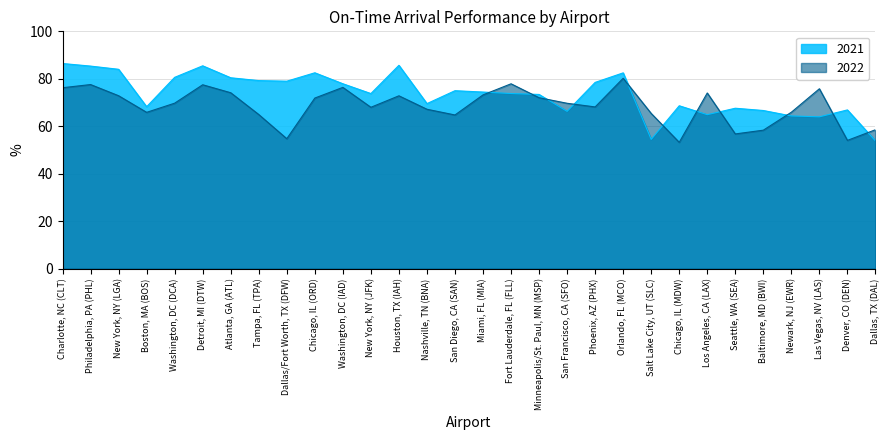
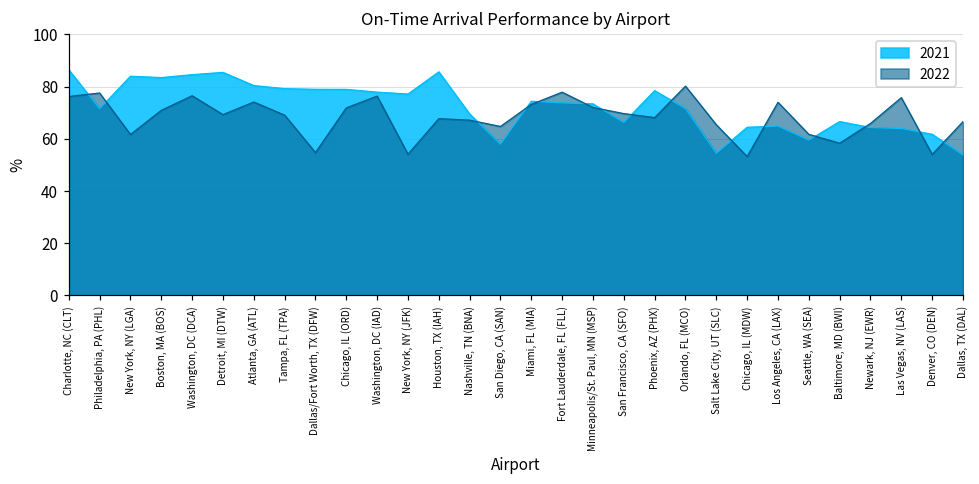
  {
    "2021": {
      "Charlotte, NC (CLT)": 86,
-     "Philadelphia, PA (PHL)": 85,
+     "Philadelphia, PA (PHL)": 72,
      "New York, NY (LGA)": 84,
-     "Boston, MA (BOS)": 68,
-     "Washington, DC (DCA)": 81,
+     "Boston, MA (BOS)": 83,
+     "Washington, DC (DCA)": 85,
      "Detroit, MI (DTW)": 85,
      "Atlanta, GA (ATL)": 80,
      "Tampa, FL (TPA)": 79,
      "Dallas/Fort Worth, TX (DFW)": 79,
-     "Chicago, IL (ORD)": 83,
+     "Chicago, IL (ORD)": 79,
      "Washington, DC (IAD)": 78,
-     "New York, NY (JFK)": 74,
+     "New York, NY (JFK)": 77,
      "Houston, TX (IAH)": 86,
      "Nashville, TN (BNA)": 70,
-     "San Diego, CA (SAN)": 75,
+     "San Diego, CA (SAN)": 58,
      "Miami, FL (MIA)": 74,
      "Fort Lauderdale, FL (FLL)": 74,
      "Minneapolis/St. Paul, MN (MSP)": 73,
      "San Francisco, CA (SFO)": 66,
      "Phoenix, AZ (PHX)": 78,
-     "Orlando, FL (MCO)": 83,
+     "Orlando, FL (MCO)": 72,
      "Salt Lake City, UT (SLC)": 54,
-     "Chicago, IL (MDW)": 69,
+     "Chicago, IL (MDW)": 64,
      "Los Angeles, CA (LAX)": 65,
-     "Seattle, WA (SEA)": 68,
+     "Seattle, WA (SEA)": 60,
      "Baltimore, MD (BWI)": 67,
      "Newark, NJ (EWR)": 64,
      "Las Vegas, NV (LAS)": 64,
-     "Denver, CO (DEN)": 67,
+     "Denver, CO (DEN)": 62,
      "Dallas, TX (DAL)": 54
    },
    "2022": {
      "Charlotte, NC (CLT)": 76,
      "Philadelphia, PA (PHL)": 78,
-     "New York, NY (LGA)": 73,
-     "Boston, MA (BOS)": 66,
-     "Washington, DC (DCA)": 70,
-     "Detroit, MI (DTW)": 77,
+     "New York, NY (LGA)": 62,
+     "Boston, MA (BOS)": 71,
+     "Washington, DC (DCA)": 77,
+     "Detroit, MI (DTW)": 69,
      "Atlanta, GA (ATL)": 74,
-     "Tampa, FL (TPA)": 65,
+     "Tampa, FL (TPA)": 69,
      "Dallas/Fort Worth, TX (DFW)": 55,
      "Chicago, IL (ORD)": 72,
      "Washington, DC (IAD)": 76,
-     "New York, NY (JFK)": 68,
-     "Houston, TX (IAH)": 73,
+     "New York, NY (JFK)": 54,
+     "Houston, TX (IAH)": 68,
      "Nashville, TN (BNA)": 67,
      "San Diego, CA (SAN)": 65,
      "Miami, FL (MIA)": 73,
      "Fort Lauderdale, FL (FLL)": 78,
      "Minneapolis/St. Paul, MN (MSP)": 72,
      "San Francisco, CA (SFO)": 70,
      "Phoenix, AZ (PHX)": 68,
      "Orlando, FL (MCO)": 80,
      "Salt Lake City, UT (SLC)": 65,
      "Chicago, IL (MDW)": 53,
      "Los Angeles, CA (LAX)": 74,
-     "Seattle, WA (SEA)": 57,
+     "Seattle, WA (SEA)": 62,
      "Baltimore, MD (BWI)": 58,
      "Newark, NJ (EWR)": 66,
      "Las Vegas, NV (LAS)": 76,
      "Denver, CO (DEN)": 54,
-     "Dallas, TX (DAL)": 59
+     "Dallas, TX (DAL)": 67
    }
  }
